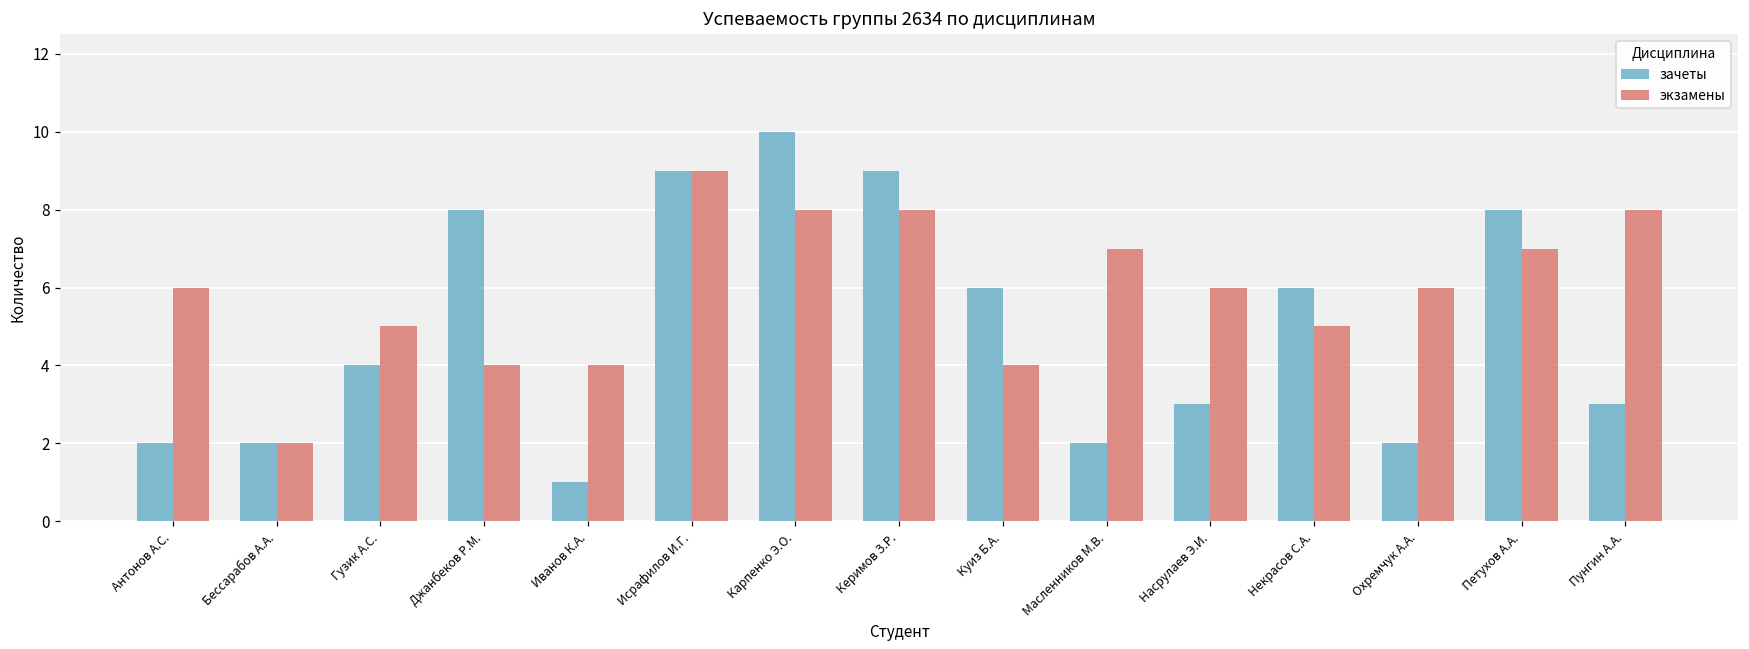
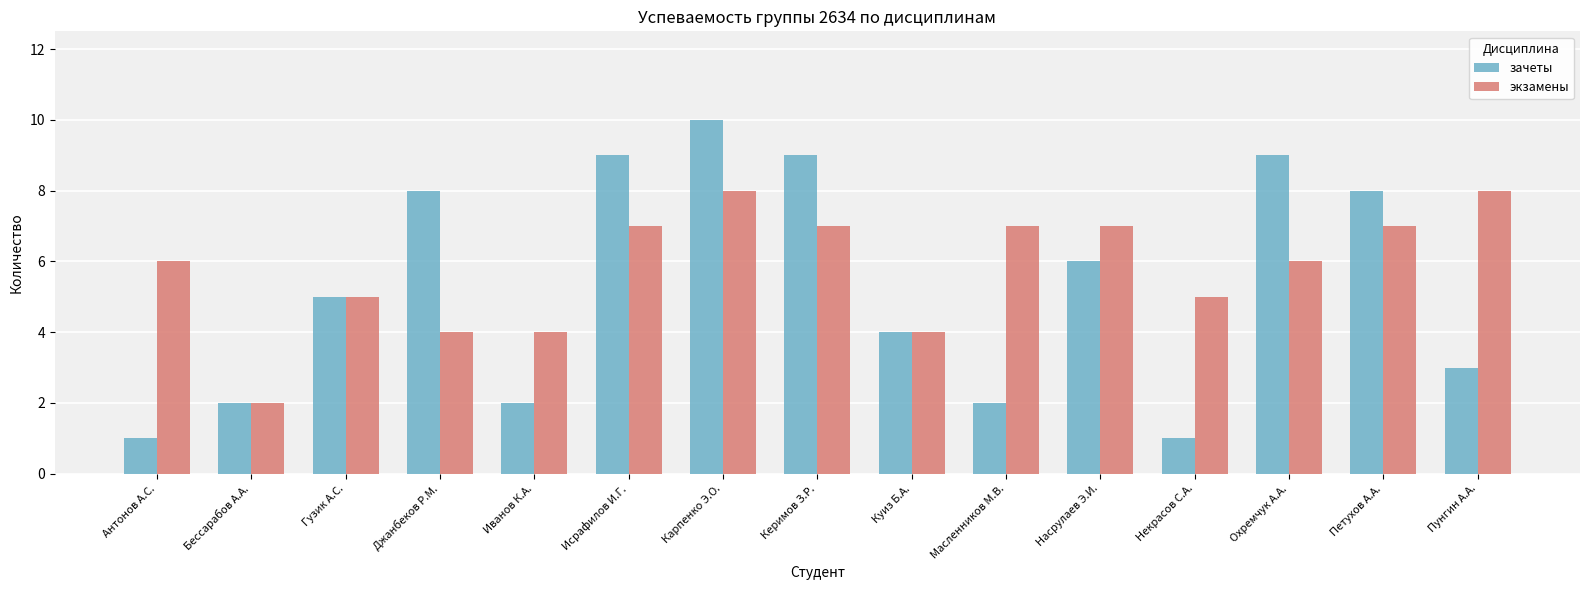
  {
    "зачеты": {
-     "Антонов А.С.": 2,
+     "Антонов А.С.": 1,
      "Бессарабов А.А.": 2,
-     "Гузик А.С.": 4,
+     "Гузик А.С.": 5,
      "Джанбеков Р.М.": 8,
-     "Иванов К.А.": 1,
+     "Иванов К.А.": 2,
      "Исрафилов И.Г.": 9,
      "Карпенко Э.О.": 10,
      "Керимов З.Р.": 9,
-     "Куиз Б.А.": 6,
+     "Куиз Б.А.": 4,
      "Масленников М.В.": 2,
-     "Насрулаев Э.И.": 3,
-     "Некрасов С.А.": 6,
-     "Охремчук А.А.": 2,
+     "Насрулаев Э.И.": 6,
+     "Некрасов С.А.": 1,
+     "Охремчук А.А.": 9,
      "Петухов А.А.": 8,
      "Пунгин А.А.": 3
    },
    "экзамены": {
      "Антонов А.С.": 6,
      "Бессарабов А.А.": 2,
      "Гузик А.С.": 5,
      "Джанбеков Р.М.": 4,
      "Иванов К.А.": 4,
-     "Исрафилов И.Г.": 9,
+     "Исрафилов И.Г.": 7,
      "Карпенко Э.О.": 8,
-     "Керимов З.Р.": 8,
+     "Керимов З.Р.": 7,
      "Куиз Б.А.": 4,
      "Масленников М.В.": 7,
-     "Насрулаев Э.И.": 6,
+     "Насрулаев Э.И.": 7,
      "Некрасов С.А.": 5,
      "Охремчук А.А.": 6,
      "Петухов А.А.": 7,
      "Пунгин А.А.": 8
    }
  }
